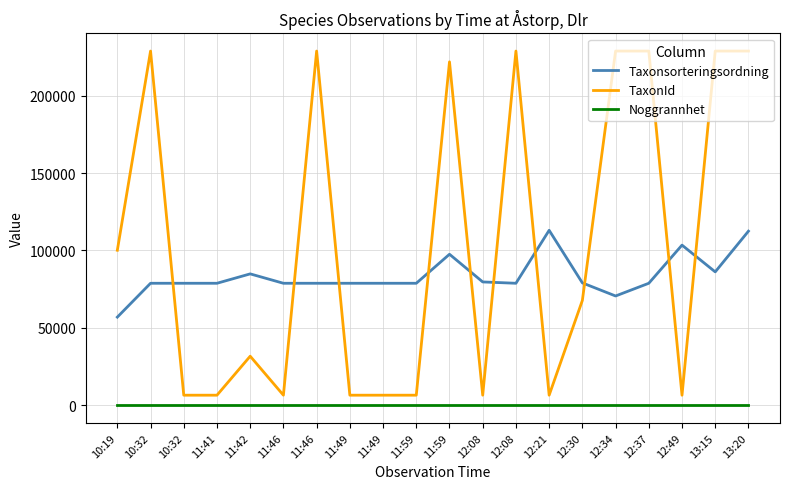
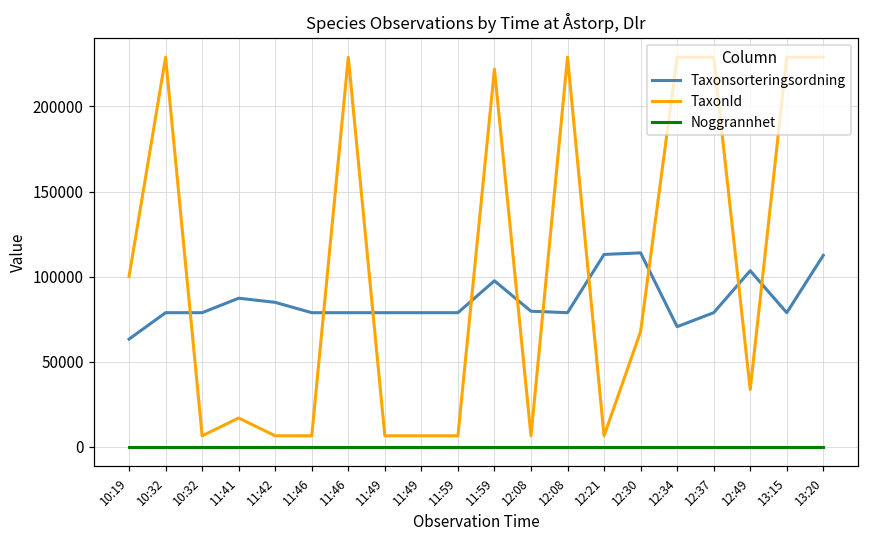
  {
    "Taxonsorteringsordning": {
-     "10:19": 57000,
-     "11:41": 79000,
+     "10:19": 63000,
+     "11:41": 87000,
      "11:42": 85000,
      "12:21": 113000,
-     "12:30": 79000,
+     "12:30": 114000,
      "12:34": 71000,
      "12:37": 79000,
      "12:49": 103000,
-     "13:15": 86000,
+     "13:15": 79000,
      "13:20": 112000
    },
    "TaxonId": {
      "10:19": 100000,
-     "11:41": 6000,
-     "11:42": 32000,
+     "11:41": 17000,
+     "11:42": 6000,
      "12:21": 6000,
      "12:30": 68000,
-     "12:49": 6000
+     "12:49": 34000
    },
    "Noggrannhet": {
      "10:19": 0,
      "11:41": 0,
      "11:42": 0,
      "12:21": 0,
      "12:30": 0,
      "12:34": 0,
      "12:37": 0,
      "12:49": 0,
      "13:15": 0,
      "13:20": 0
    }
  }
